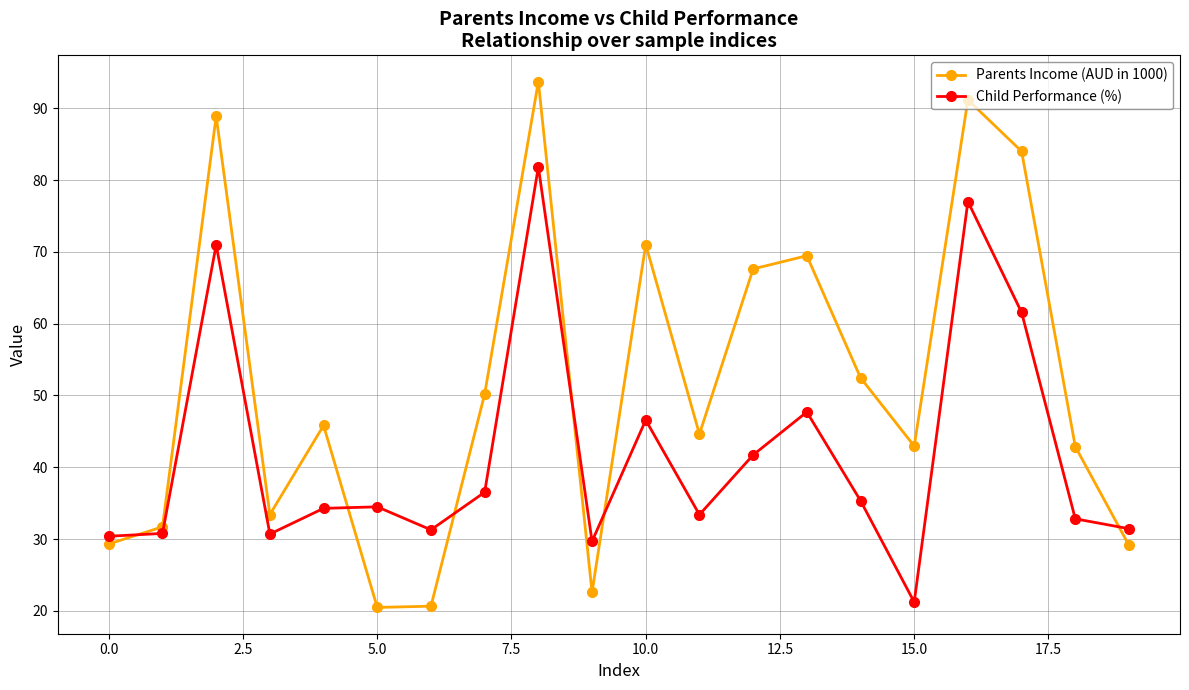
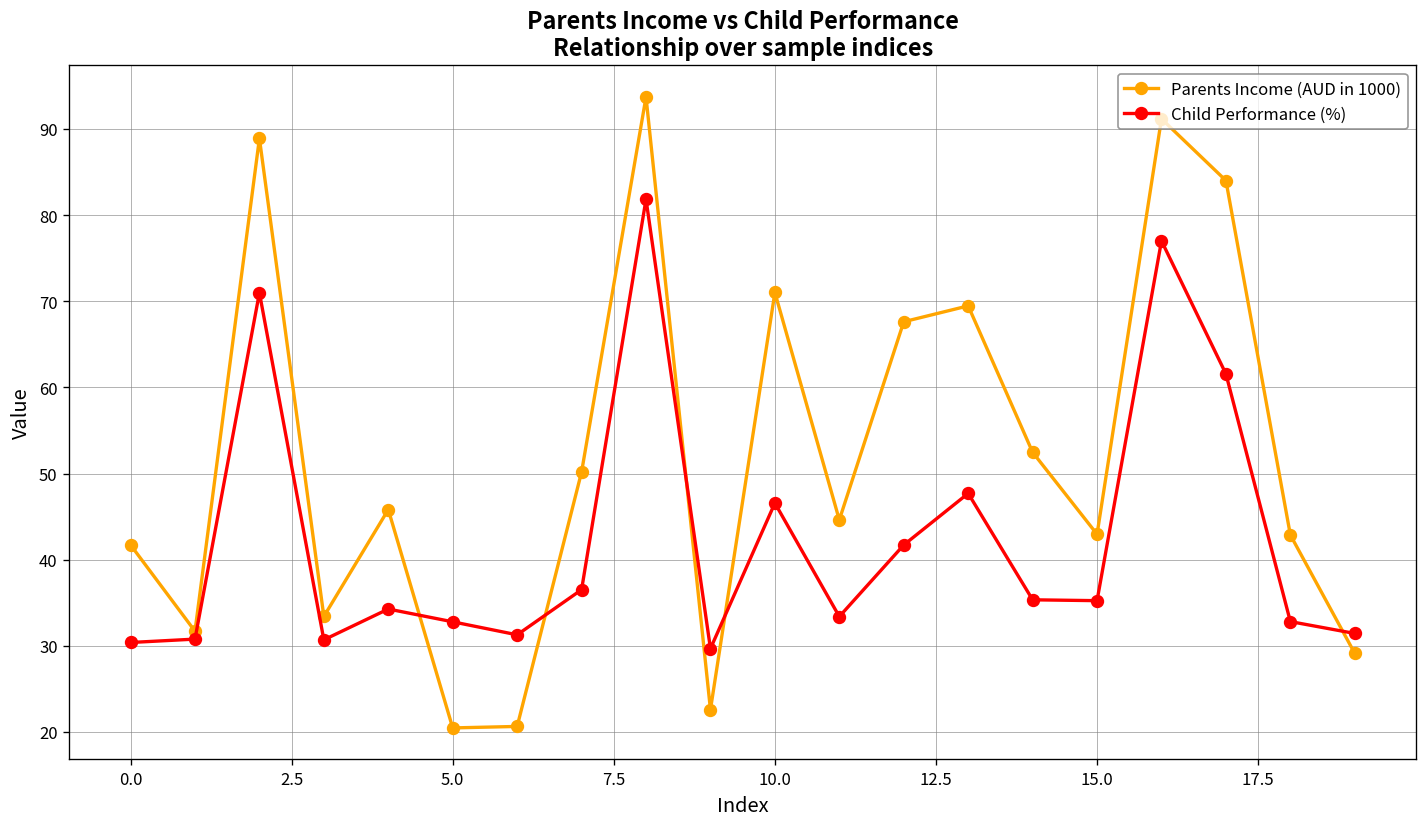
  {
    "Parents Income (AUD in 1000)": {
-     "0.0": 29,
+     "0.0": 42,
      "5.0": 20,
      "10.0": 71,
      "15.0": 43
    },
    "Child Performance (%)": {
      "0.0": 30,
-     "5.0": 34,
+     "5.0": 33,
      "10.0": 47,
-     "15.0": 21
+     "15.0": 35
    }
  }
